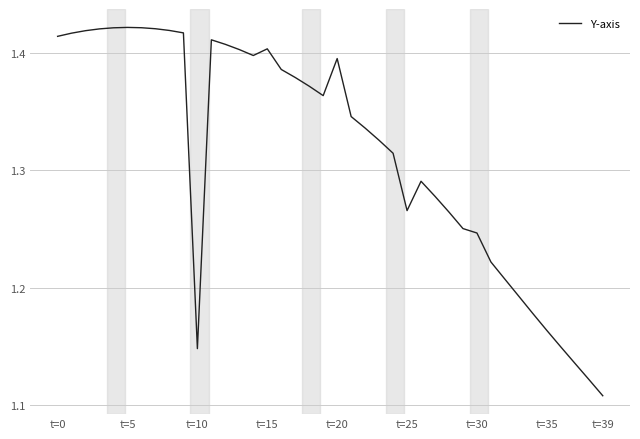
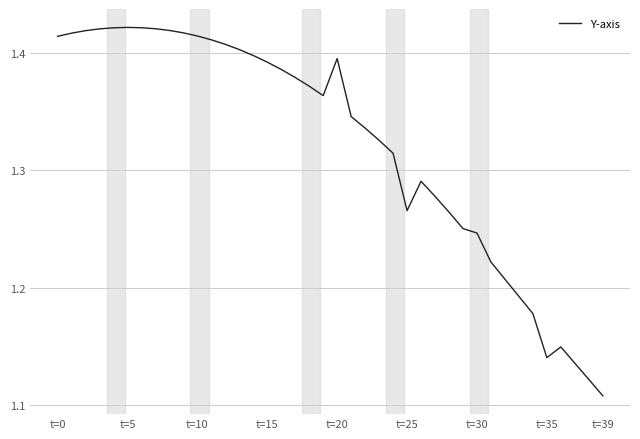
  {
    "t=0": 1.414,
    "t=5": 1.422,
-   "t=10": 1.148,
-   "t=15": 1.404,
+   "t=10": 1.415,
+   "t=15": 1.392,
    "t=20": 1.395,
    "t=25": 1.266,
    "t=30": 1.247,
-   "t=35": 1.163,
+   "t=35": 1.140,
    "t=39": 1.108
  }
